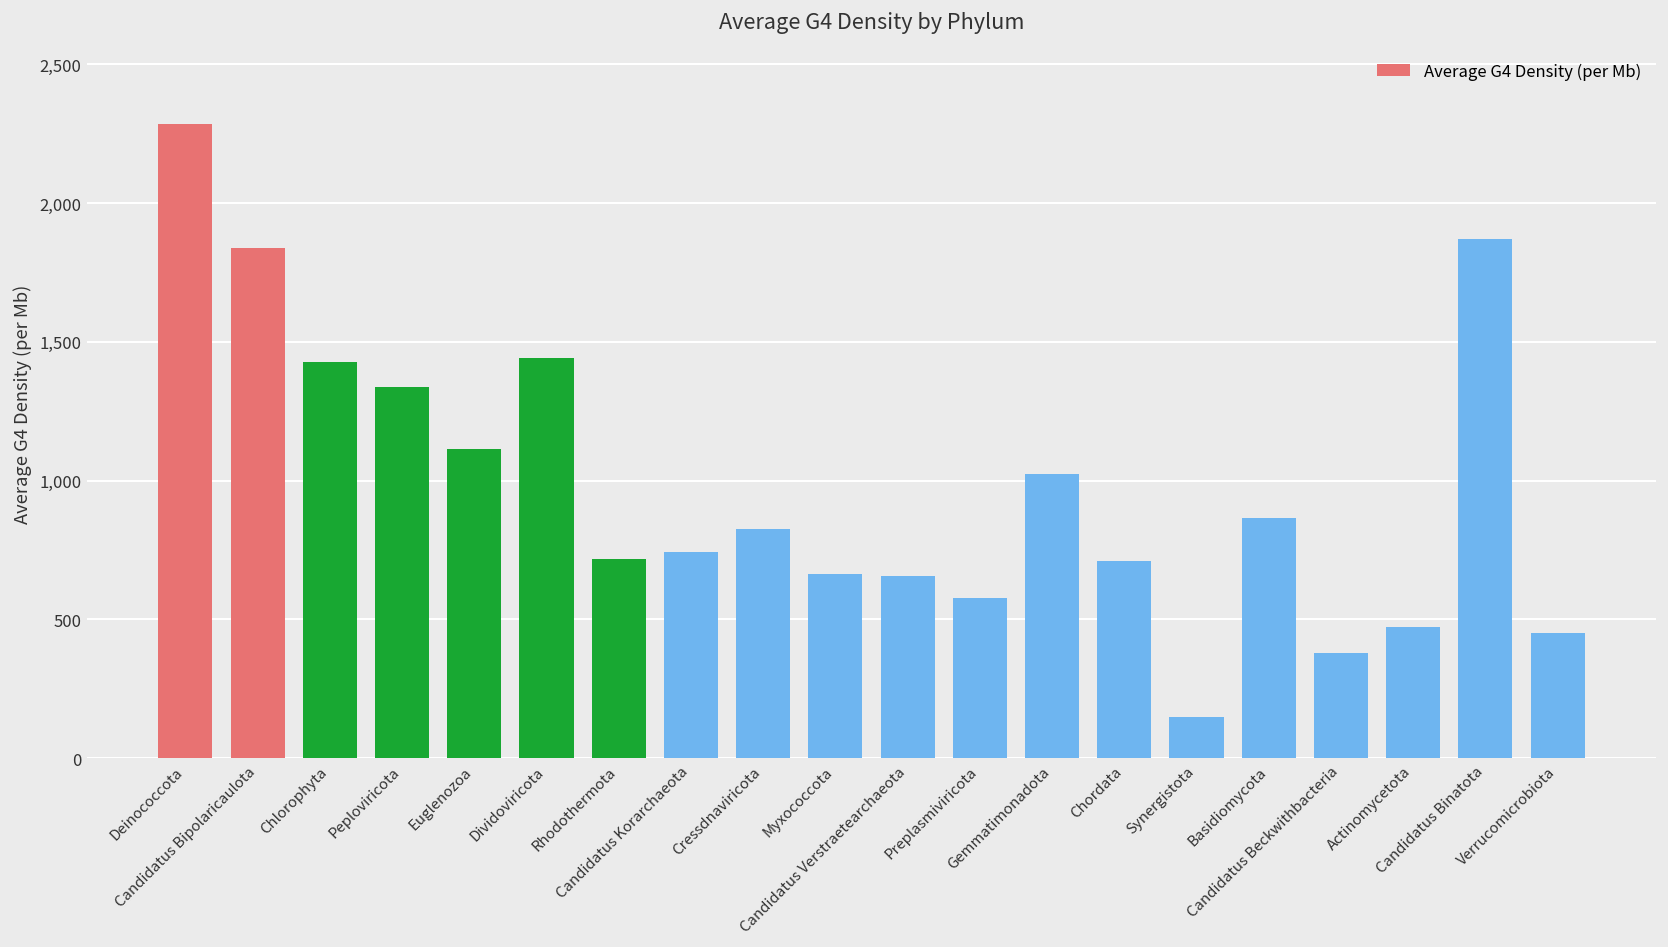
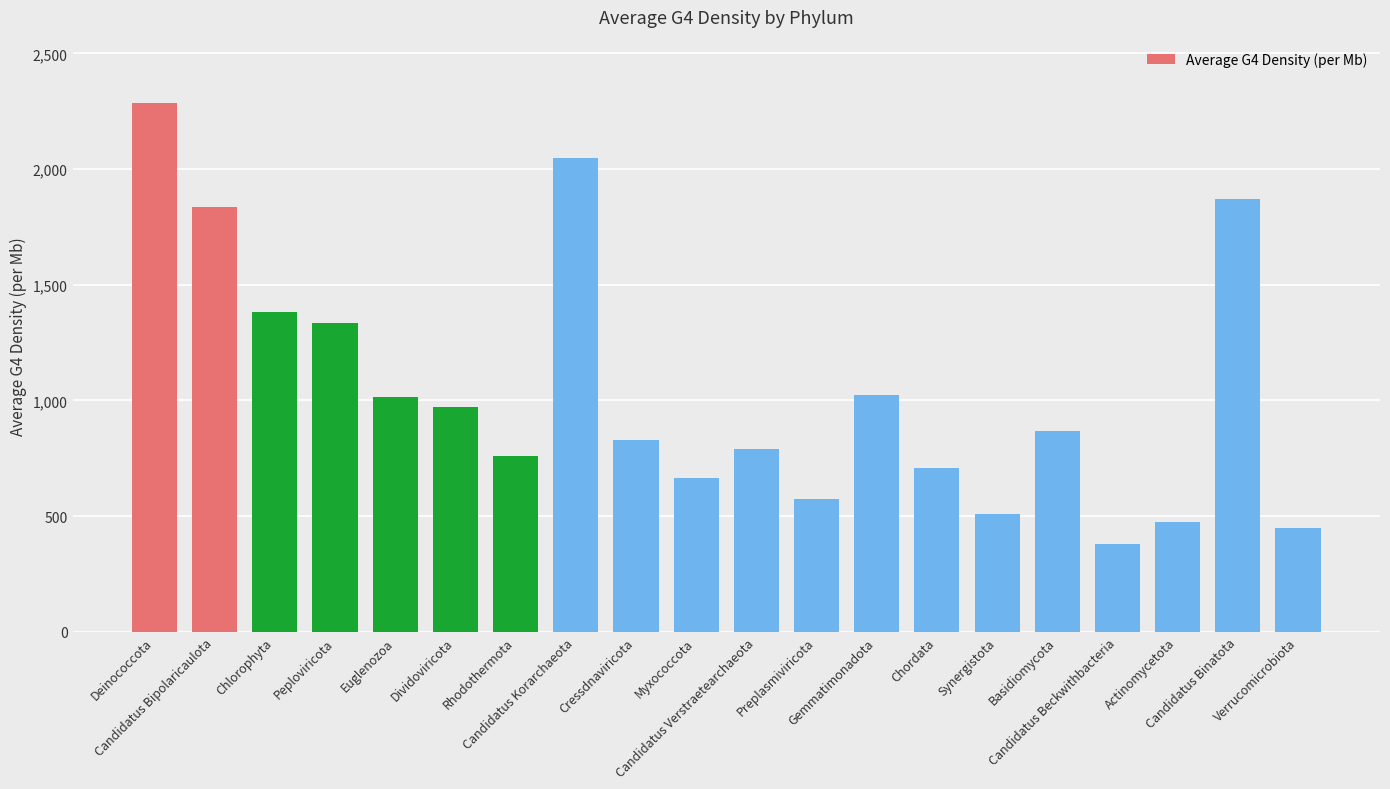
  {
    "Deinococcota": "2,280",
    "Candidatus Bipolaricaulota": "1,840",
-   "Chlorophyta": "1,430",
+   "Chlorophyta": "1,380",
    "Peploviricota": "1,340",
-   "Euglenozoa": "1,110",
-   "Dividoviricota": "1,440",
-   "Rhodothermota": "720",
-   "Candidatus Korarchaeota": "740",
+   "Euglenozoa": "1,010",
+   "Dividoviricota": "970",
+   "Rhodothermota": "760",
+   "Candidatus Korarchaeota": "2,050",
    "Cressdnaviricota": "830",
    "Myxococcota": "670",
-   "Candidatus Verstraetearchaeota": "660",
+   "Candidatus Verstraetearchaeota": "790",
    "Preplasmiviricota": "580",
    "Gemmatimonadota": "1,020",
    "Chordata": "710",
-   "Synergistota": "150",
+   "Synergistota": "510",
    "Basidiomycota": "870",
    "Candidatus Beckwithbacteria": "380",
    "Actinomycetota": "470",
    "Candidatus Binatota": "1,870",
    "Verrucomicrobiota": "450"
  }
